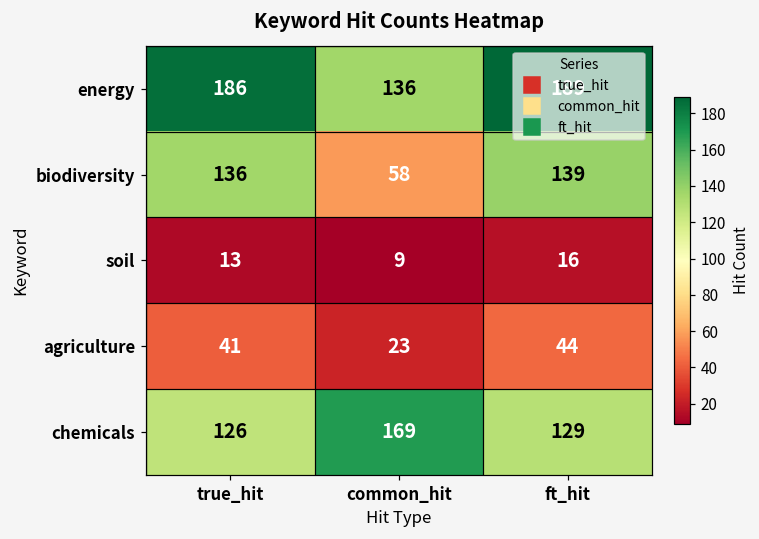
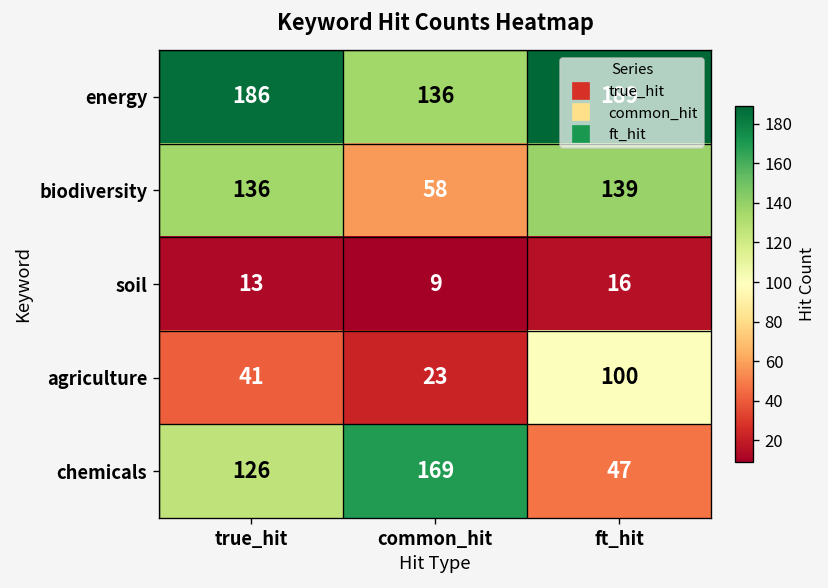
  {
    "energy": {
      "true_hit": 186,
      "common_hit": 136
    },
    "biodiversity": {
      "true_hit": 136,
      "common_hit": 58,
      "ft_hit": 139
    },
    "soil": {
      "true_hit": 13,
      "common_hit": 9,
      "ft_hit": 16
    },
    "agriculture": {
      "true_hit": 41,
      "common_hit": 23,
-     "ft_hit": 44
+     "ft_hit": 100
    },
    "chemicals": {
      "true_hit": 126,
      "common_hit": 169,
-     "ft_hit": 129
+     "ft_hit": 47
    }
  }
